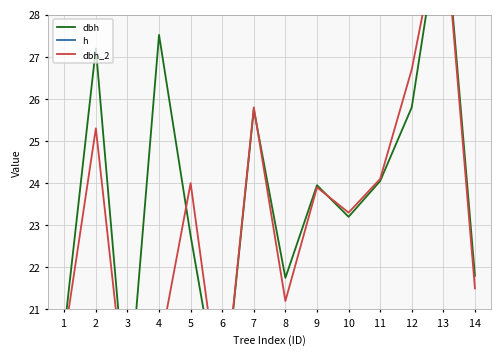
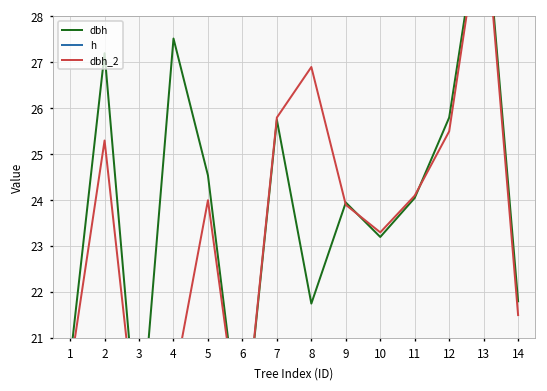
  {
    "dbh": {
      "4": 27.5,
-     "5": 22.8,
+     "5": 24.5,
      "8": 21.8,
      "10": 23.2,
      "12": 25.8,
      "14": 21.8
    },
    "dbh_2": {
      "2": 25.3,
      "5": 24.0,
-     "8": 21.2,
+     "8": 26.9,
      "10": 23.3,
-     "12": 26.7,
+     "12": 25.5,
      "14": 21.5
    }
  }
